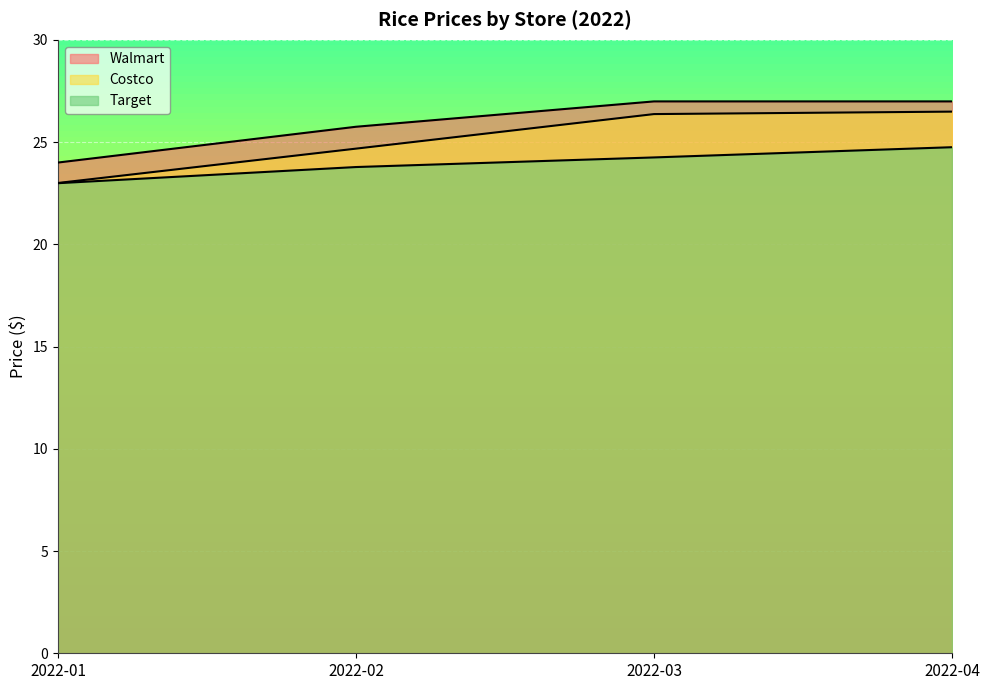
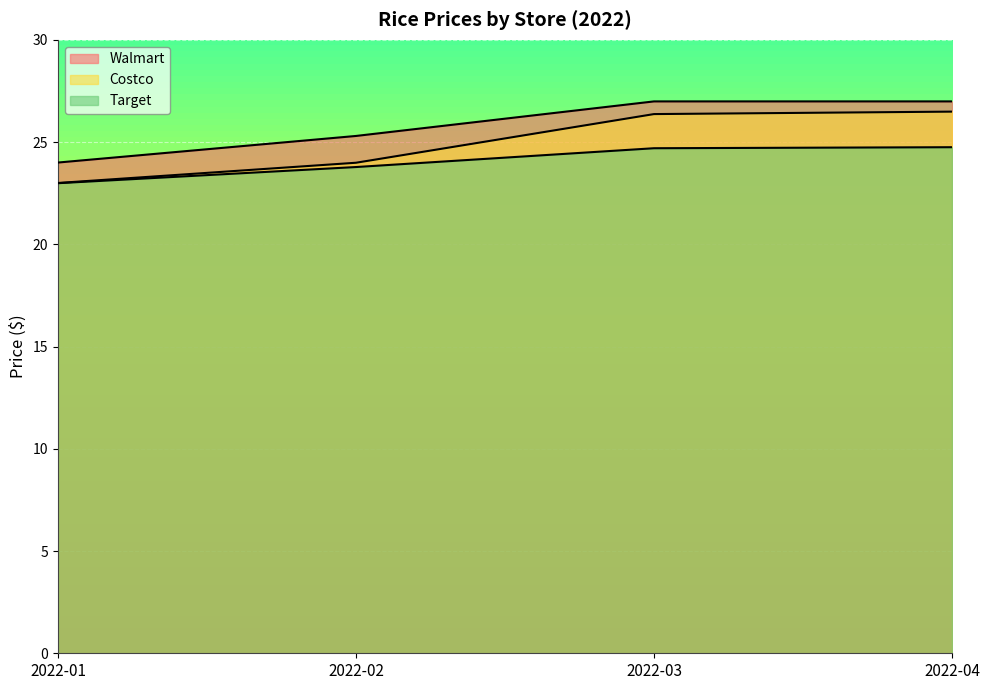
  {
    "Walmart": {
      "2022-01": 24.0,
-     "2022-02": 25.8,
+     "2022-02": 25.3,
      "2022-03": 27.0,
      "2022-04": 27.0
    },
    "Costco": {
-     "2022-02": 24.7,
+     "2022-02": 24.0,
      "2022-03": 26.4,
      "2022-04": 26.5
    },
    "Target": {
      "2022-02": 23.8,
-     "2022-03": 24.3,
+     "2022-03": 24.7,
      "2022-04": 24.8
    }
  }
